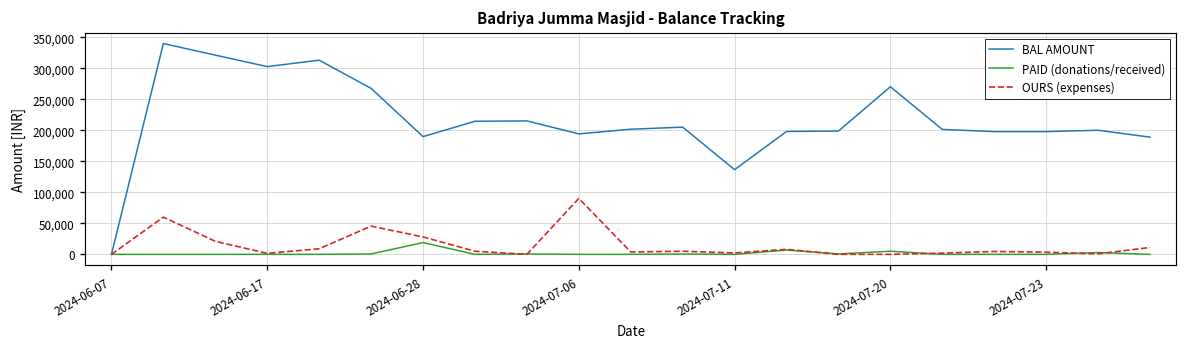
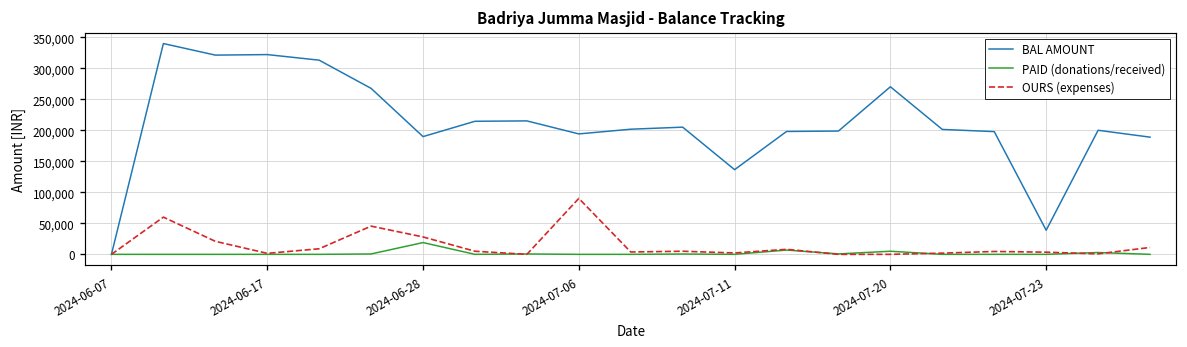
  {
    "BAL AMOUNT": {
-     "2024-06-17": "300,000",
+     "2024-06-17": "320,000",
      "2024-06-28": "190,000",
      "2024-07-06": "190,000",
      "2024-07-11": "140,000",
      "2024-07-20": "270,000",
-     "2024-07-23": "200,000"
+     "2024-07-23": "40,000"
    },
    "PAID (donations/received)": {
      "2024-06-28": "20,000",
      "2024-07-06": "0",
      "2024-07-20": "10,000"
    },
    "OURS (expenses)": {
      "2024-06-28": "30,000",
      "2024-07-06": "90,000",
      "2024-07-20": "0"
    }
  }
